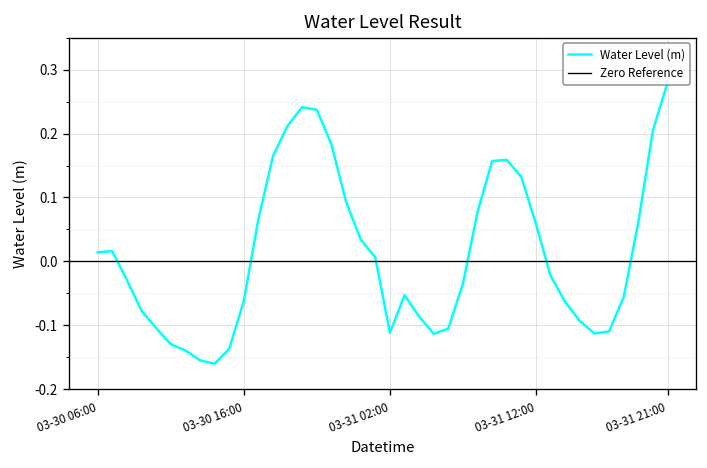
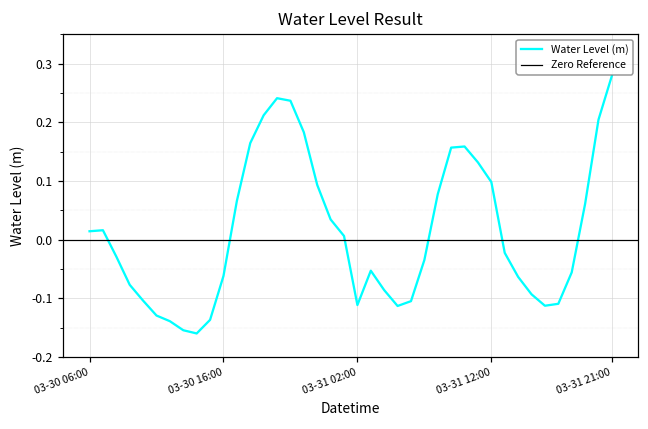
  {
    "03-30 06:00": 0.01,
    "03-30 16:00": -0.06,
    "03-31 02:00": -0.11,
-   "03-31 12:00": 0.06
+   "03-31 12:00": 0.10
  }
